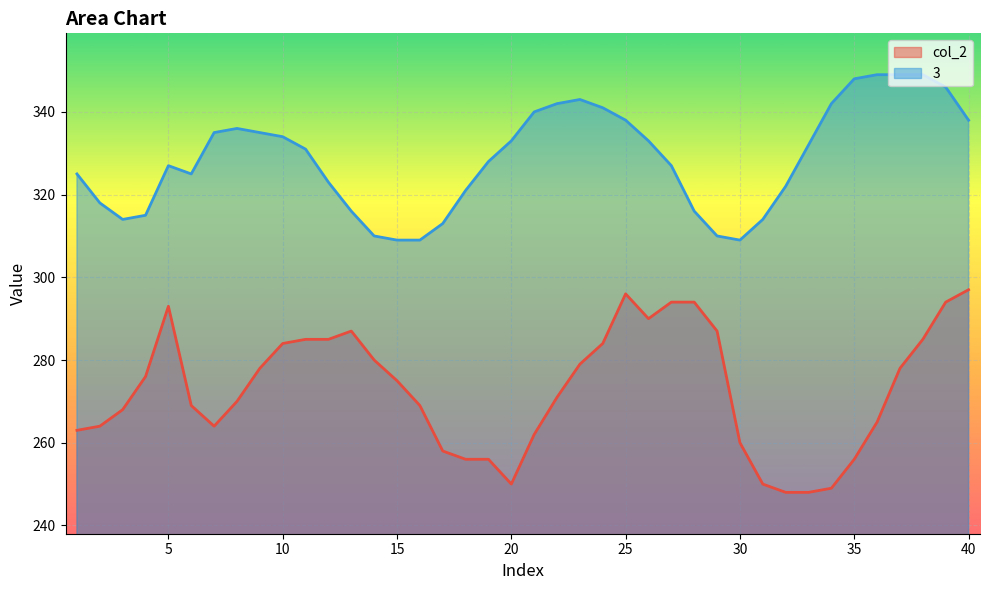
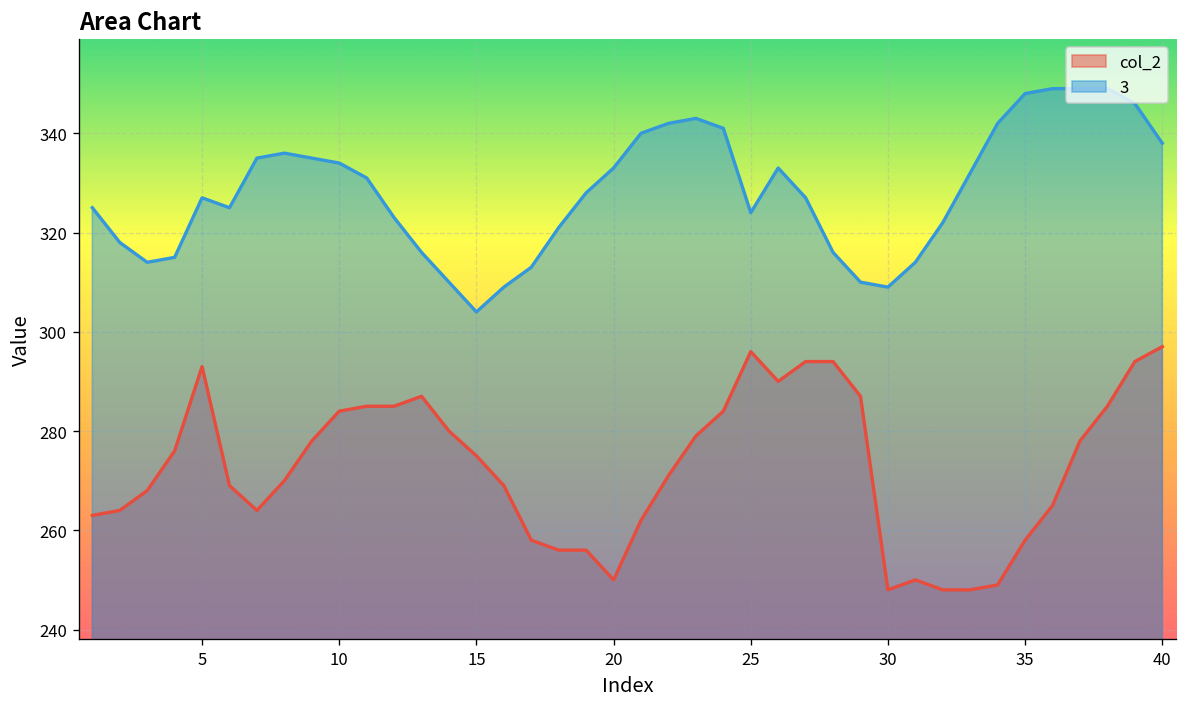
  {
    "col_2": {
      "5": 293,
      "10": 284,
      "15": 275,
      "20": 250,
      "25": 296,
-     "30": 260,
-     "35": 256,
+     "30": 248,
+     "35": 258,
      "40": 297
    },
    "3": {
      "5": 327,
      "10": 334,
-     "15": 309,
+     "15": 304,
      "20": 333,
-     "25": 338,
+     "25": 324,
      "30": 309,
      "35": 348,
      "40": 338
    }
  }
